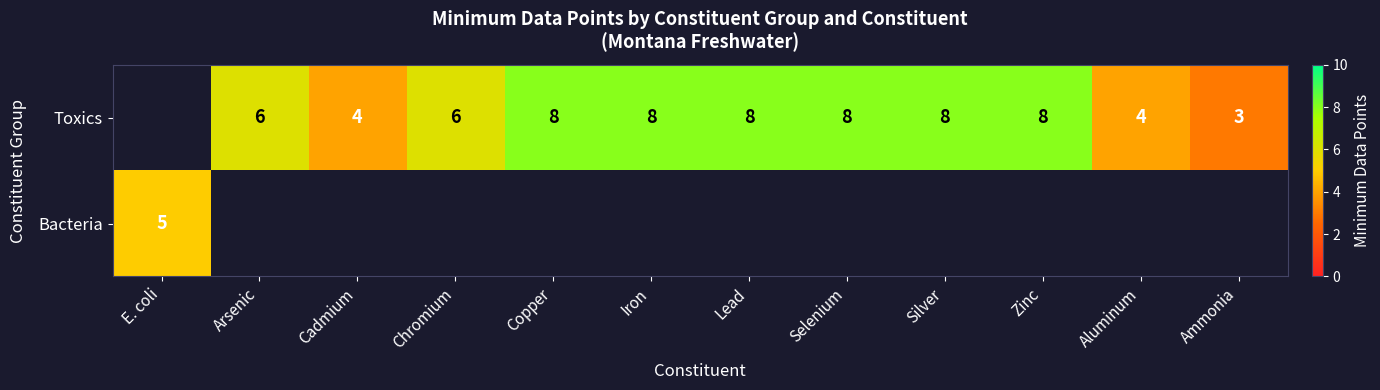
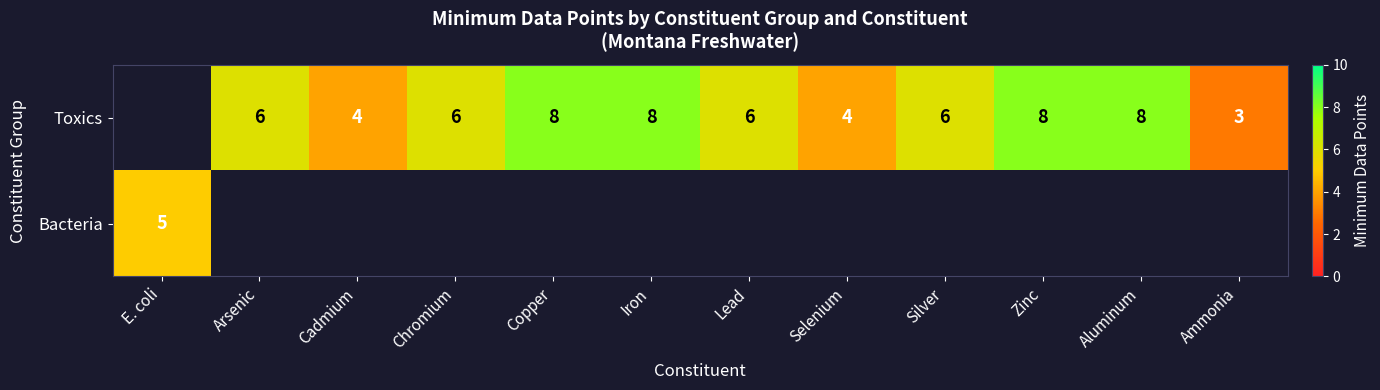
  {
    "Toxics": {
      "Arsenic": 6,
      "Cadmium": 4,
      "Chromium": 6,
      "Copper": 8,
      "Iron": 8,
-     "Lead": 8,
-     "Selenium": 8,
-     "Silver": 8,
+     "Lead": 6,
+     "Selenium": 4,
+     "Silver": 6,
      "Zinc": 8,
-     "Aluminum": 4,
+     "Aluminum": 8,
      "Ammonia": 3
    },
    "Bacteria": {
      "E. coli": 5
    }
  }
